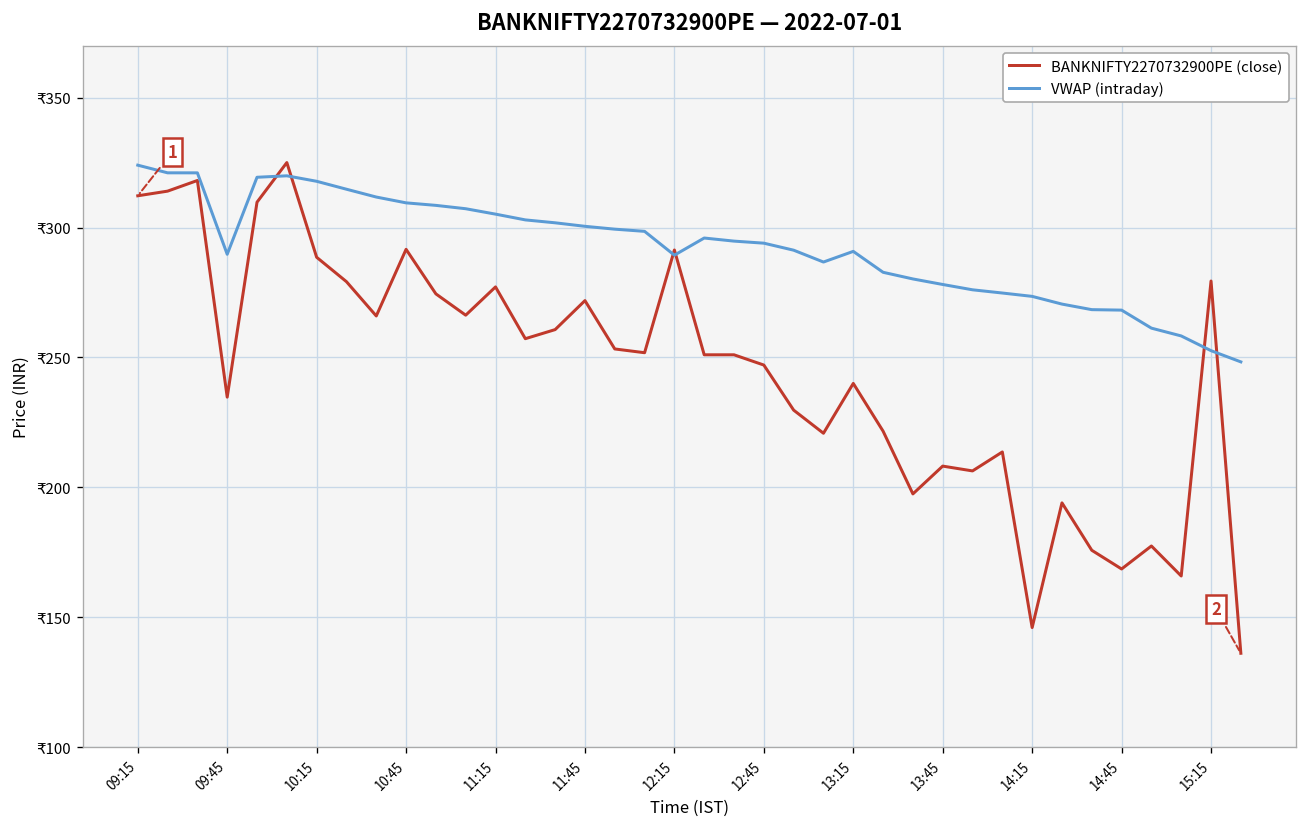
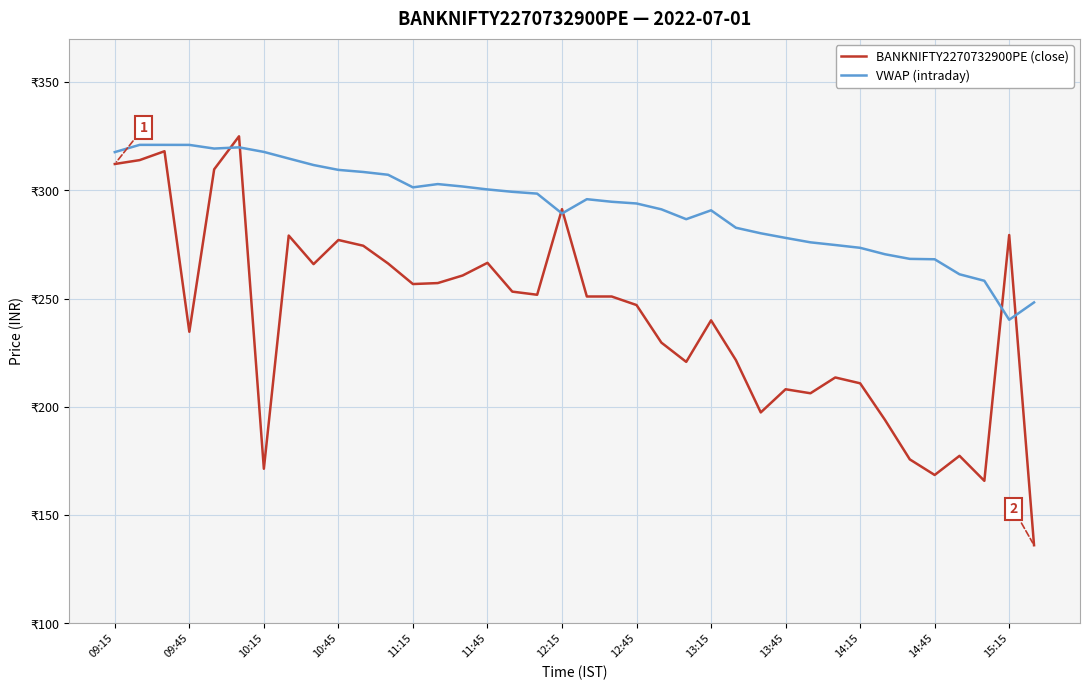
  {
    "BANKNIFTY2270732900PE (close)": {
      "09:15": "₹312",
      "09:45": "₹235",
-     "10:15": "₹289",
-     "10:45": "₹292",
-     "11:15": "₹277",
-     "11:45": "₹272",
+     "10:15": "₹171",
+     "10:45": "₹277",
+     "11:15": "₹257",
+     "11:45": "₹267",
      "12:15": "₹291",
      "12:45": "₹247",
      "13:15": "₹240",
      "13:45": "₹208",
-     "14:15": "₹146",
+     "14:15": "₹211",
      "14:45": "₹169",
      "15:15": "₹279"
    },
    "VWAP (intraday)": {
-     "09:15": "₹324",
-     "09:45": "₹290",
+     "09:15": "₹318",
+     "09:45": "₹321",
      "10:15": "₹318",
      "10:45": "₹309",
-     "11:15": "₹305",
+     "11:15": "₹301",
      "11:45": "₹300",
      "12:15": "₹289",
      "12:45": "₹294",
      "13:15": "₹291",
      "13:45": "₹278",
      "14:15": "₹273",
      "14:45": "₹268",
-     "15:15": "₹253"
+     "15:15": "₹240"
    }
  }
